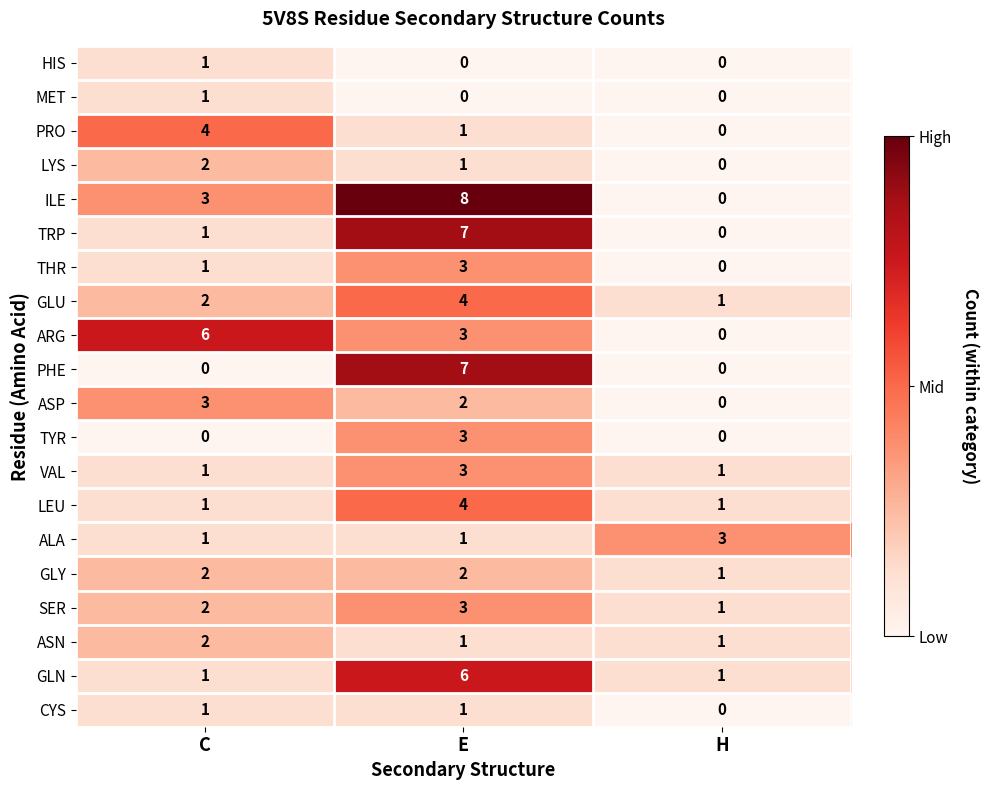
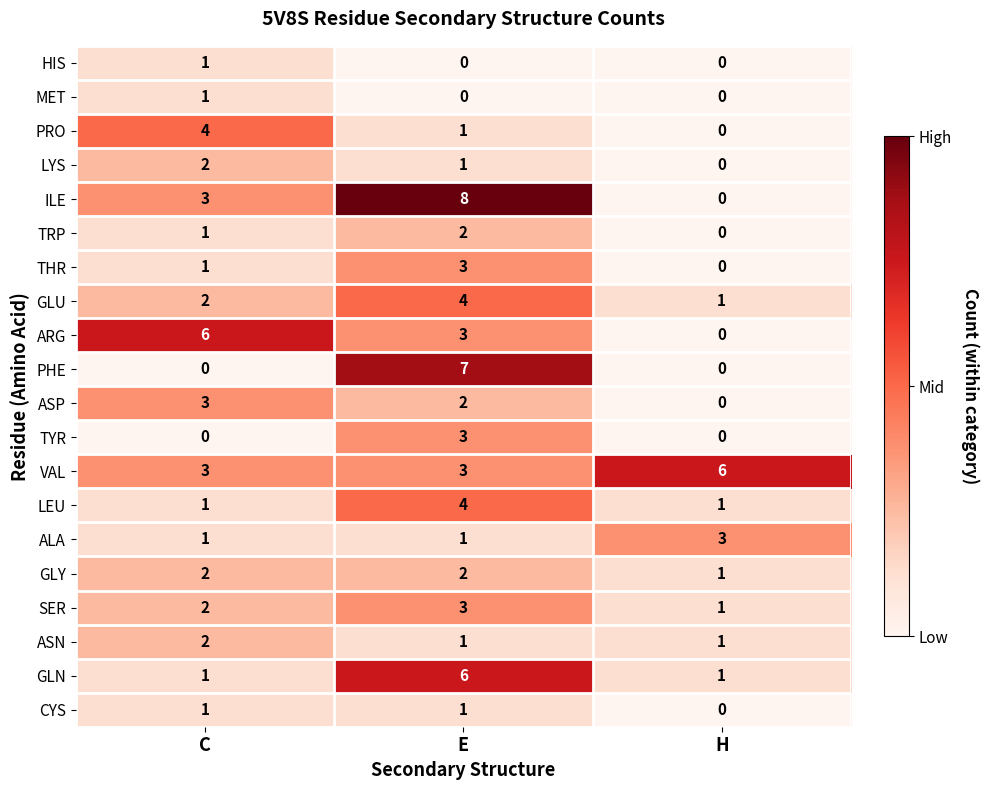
  {
    "HIS": {
      "C": 1,
      "E": 0,
      "H": 0
    },
    "MET": {
      "C": 1,
      "E": 0,
      "H": 0
    },
    "PRO": {
      "C": 4,
      "E": 1,
      "H": 0
    },
    "LYS": {
      "C": 2,
      "E": 1,
      "H": 0
    },
    "ILE": {
      "C": 3,
      "E": 8,
      "H": 0
    },
    "TRP": {
      "C": 1,
-     "E": 7,
+     "E": 2,
      "H": 0
    },
    "THR": {
      "C": 1,
      "E": 3,
      "H": 0
    },
    "GLU": {
      "C": 2,
      "E": 4,
      "H": 1
    },
    "ARG": {
      "C": 6,
      "E": 3,
      "H": 0
    },
    "PHE": {
      "C": 0,
      "E": 7,
      "H": 0
    },
    "ASP": {
      "C": 3,
      "E": 2,
      "H": 0
    },
    "TYR": {
      "C": 0,
      "E": 3,
      "H": 0
    },
    "VAL": {
-     "C": 1,
+     "C": 3,
      "E": 3,
-     "H": 1
+     "H": 6
    },
    "LEU": {
      "C": 1,
      "E": 4,
      "H": 1
    },
    "ALA": {
      "C": 1,
      "E": 1,
      "H": 3
    },
    "GLY": {
      "C": 2,
      "E": 2,
      "H": 1
    },
    "SER": {
      "C": 2,
      "E": 3,
      "H": 1
    },
    "ASN": {
      "C": 2,
      "E": 1,
      "H": 1
    },
    "GLN": {
      "C": 1,
      "E": 6,
      "H": 1
    },
    "CYS": {
      "C": 1,
      "E": 1,
      "H": 0
    }
  }
